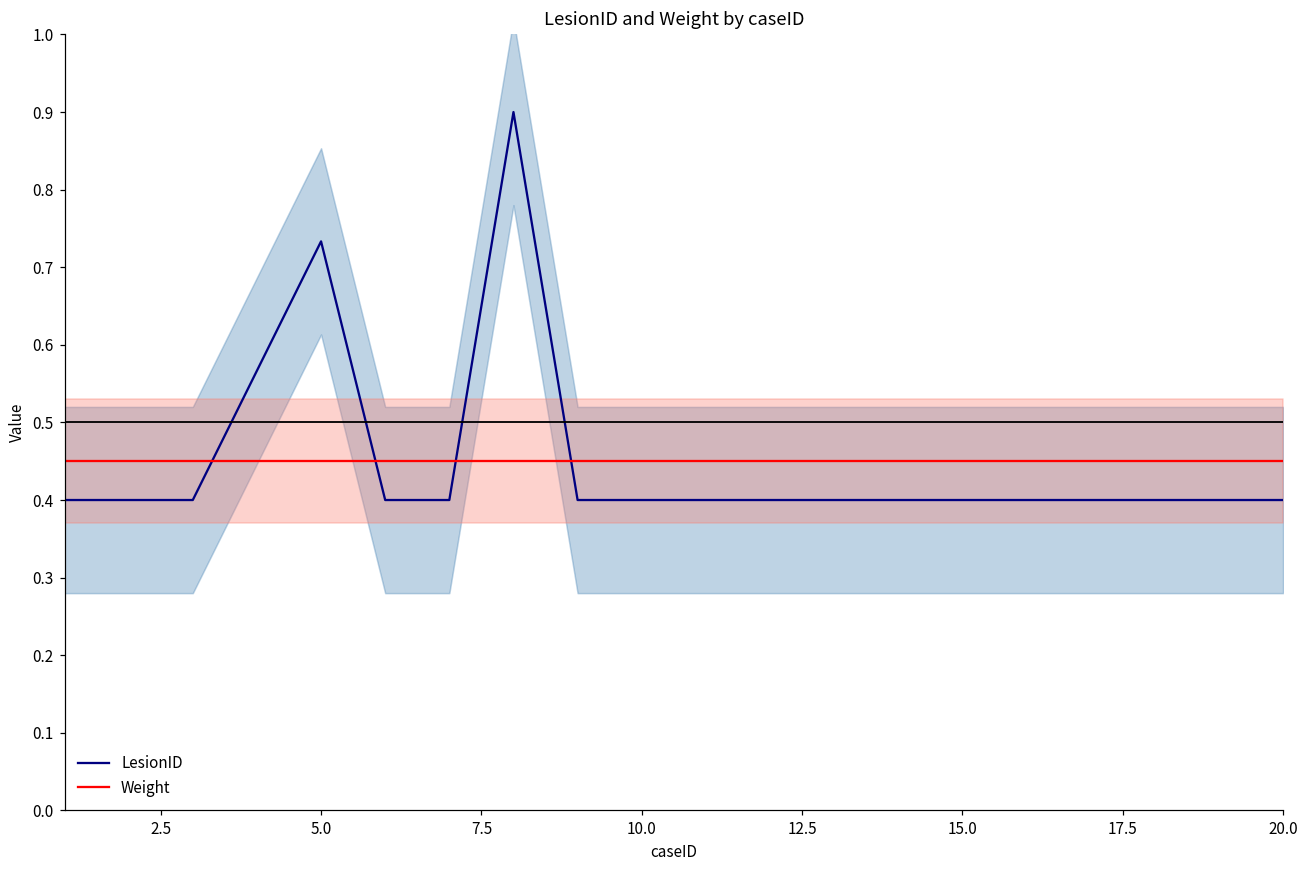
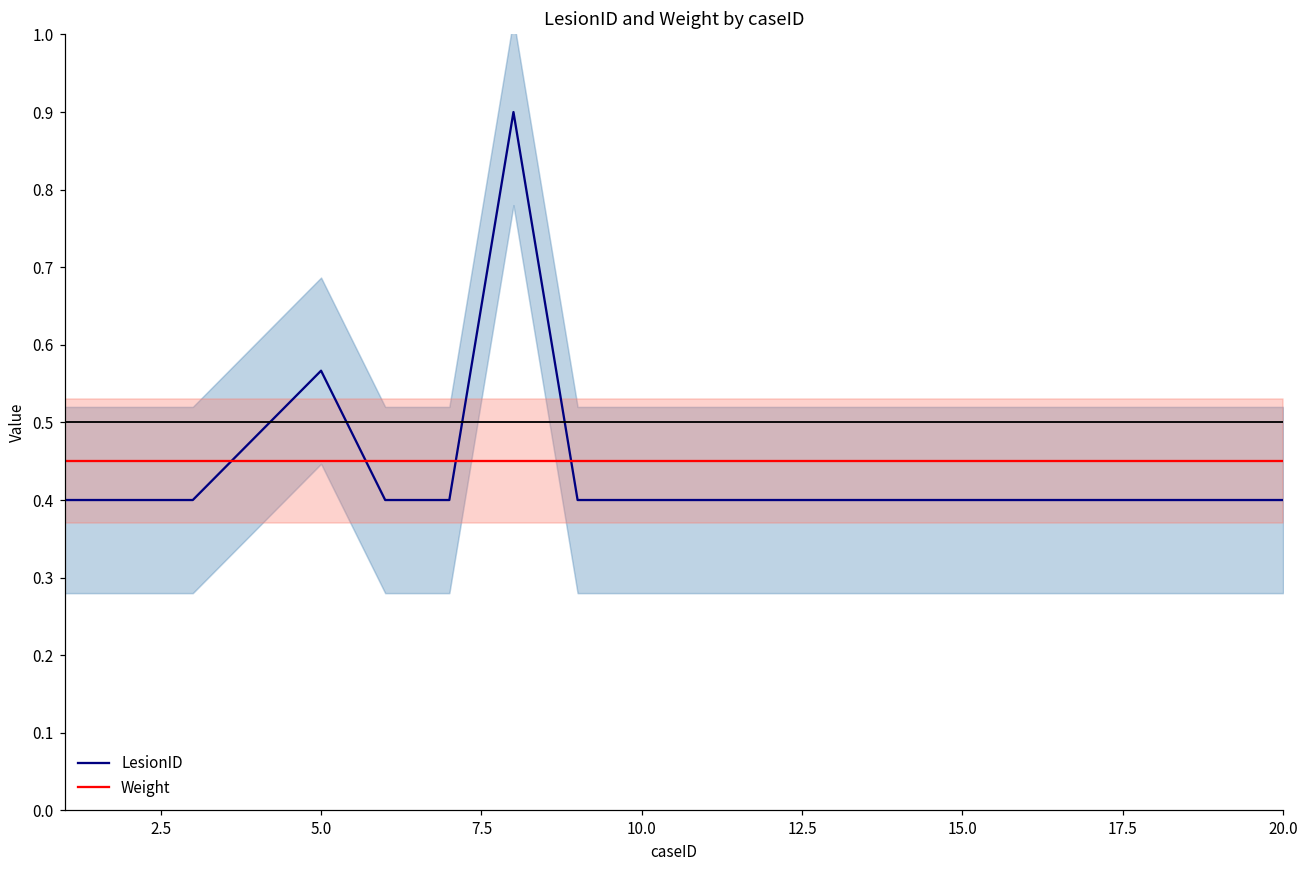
  {
    "LesionID": {
-     "5.0": 0.73,
+     "5.0": 0.57,
      "10.0": 0.40,
      "20.0": 0.40
    },
    "Weight": {
      "5.0": 0.45,
      "10.0": 0.45,
      "20.0": 0.45
    }
  }
